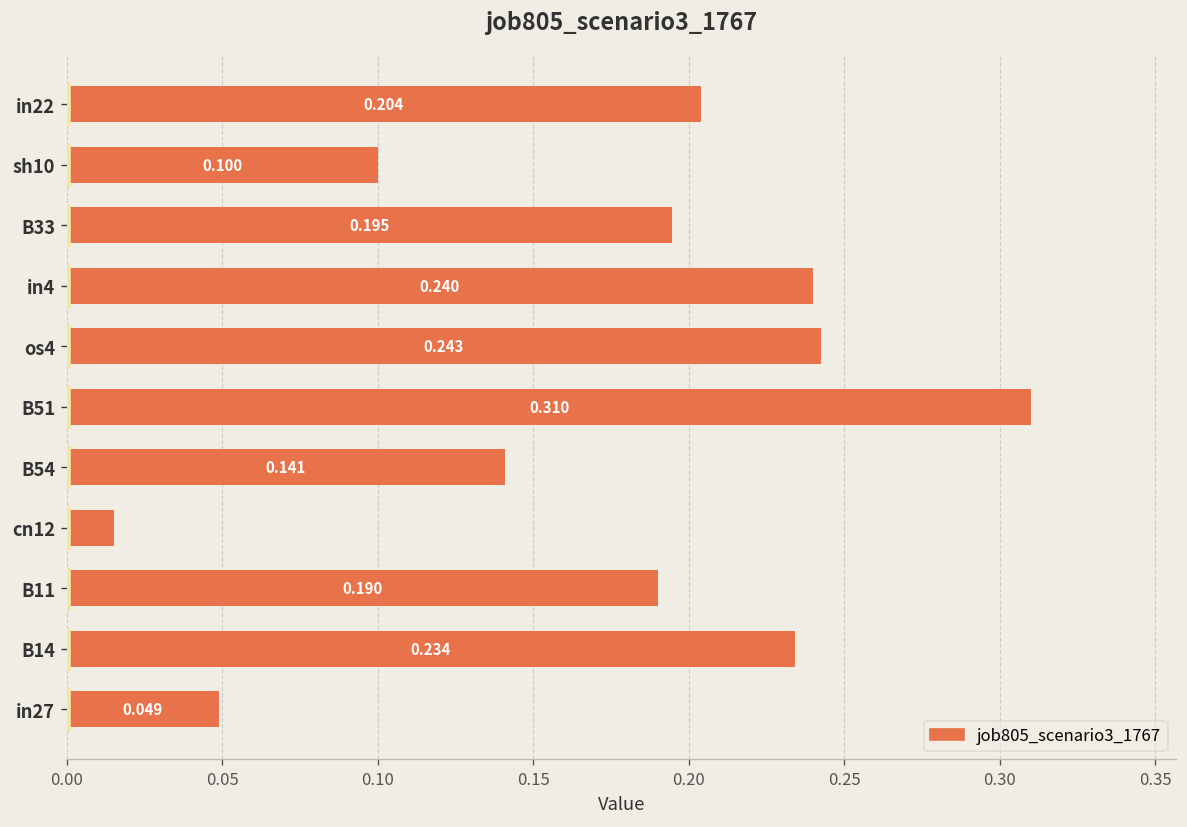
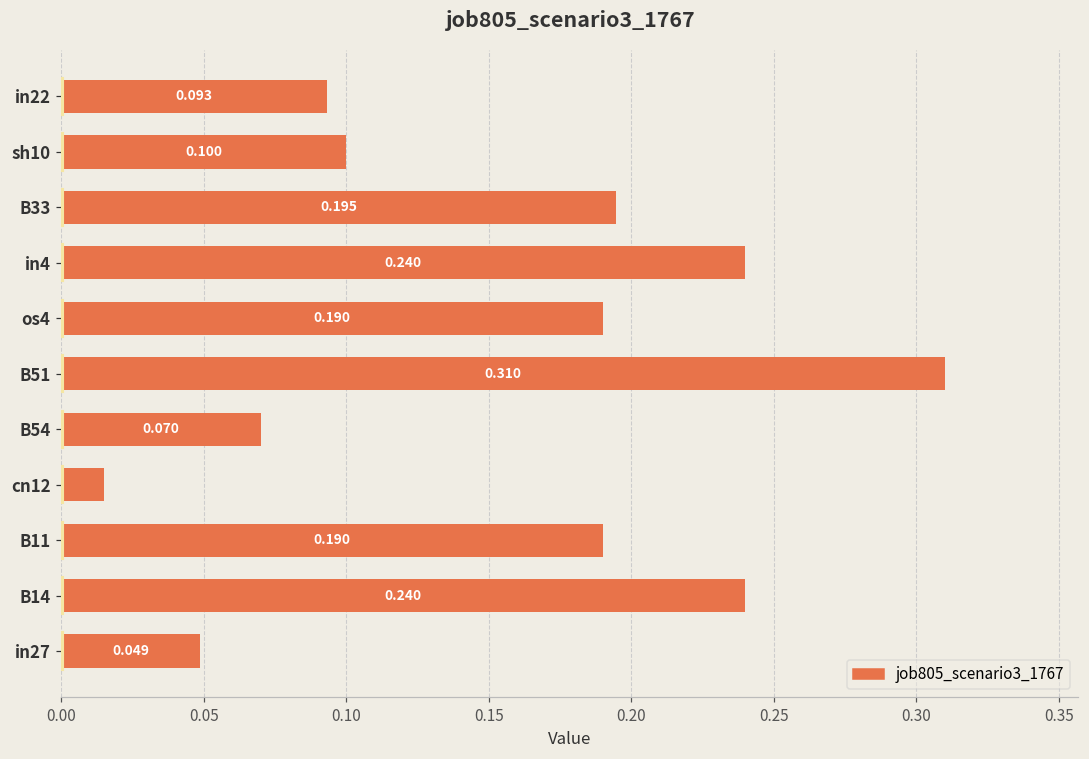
  {
    "job805_scenario3_1767": {
-     "in22": 0.204,
+     "in22": 0.093,
      "sh10": 0.100,
      "B33": 0.195,
      "in4": 0.240,
-     "os4": 0.243,
+     "os4": 0.190,
      "B51": 0.310,
-     "B54": 0.141,
+     "B54": 0.070,
      "B11": 0.190,
-     "B14": 0.234,
+     "B14": 0.240,
      "in27": 0.049
    }
  }
